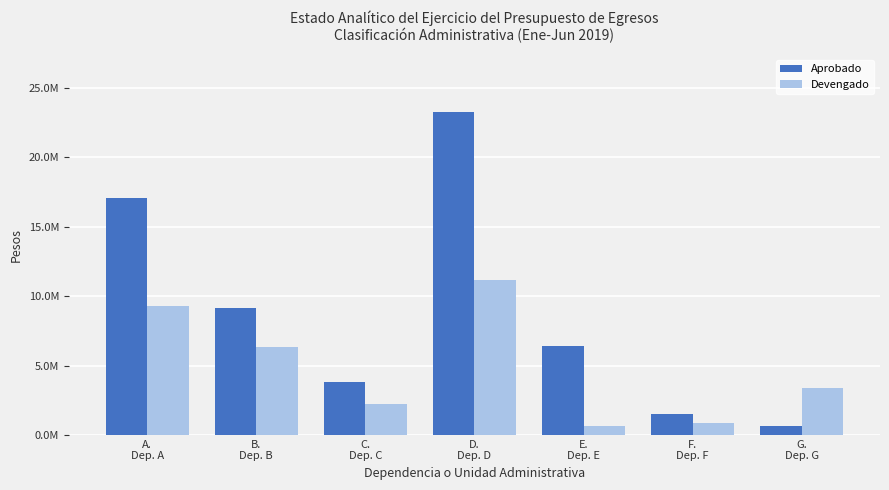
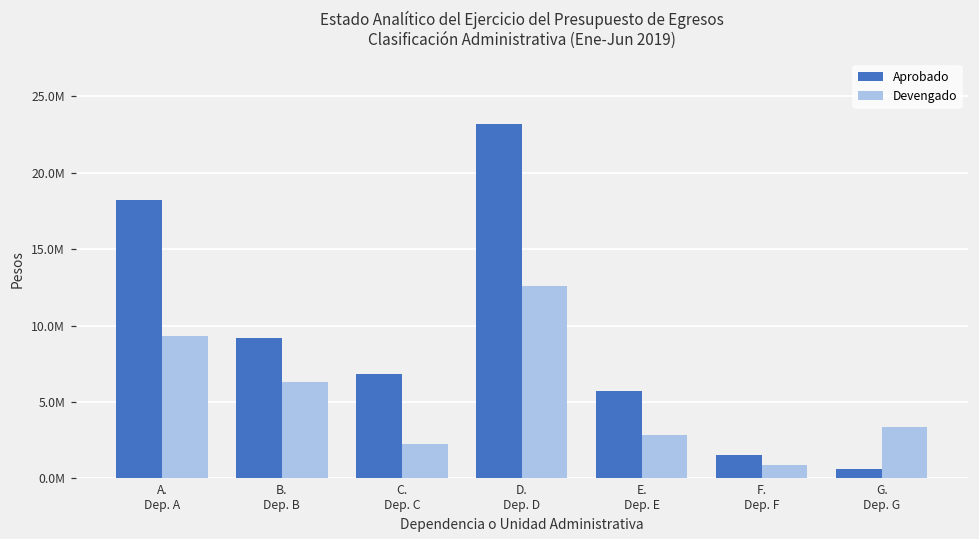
  {
    "Aprobado": {
-     "A. Dep. A": 17000000,
+     "A. Dep. A": 18200000,
      "B. Dep. B": 9200000,
-     "C. Dep. C": 3800000,
+     "C. Dep. C": 6800000,
      "D. Dep. D": 23200000,
-     "E. Dep. E": 6400000,
+     "E. Dep. E": 5700000,
      "F. Dep. F": 1500000,
      "G. Dep. G": 600000
    },
    "Devengado": {
      "A. Dep. A": 9300000,
      "B. Dep. B": 6300000,
      "C. Dep. C": 2300000,
-     "D. Dep. D": 11200000,
-     "E. Dep. E": 600000,
+     "D. Dep. D": 12600000,
+     "E. Dep. E": 2800000,
      "F. Dep. F": 900000,
      "G. Dep. G": 3400000
    }
  }
